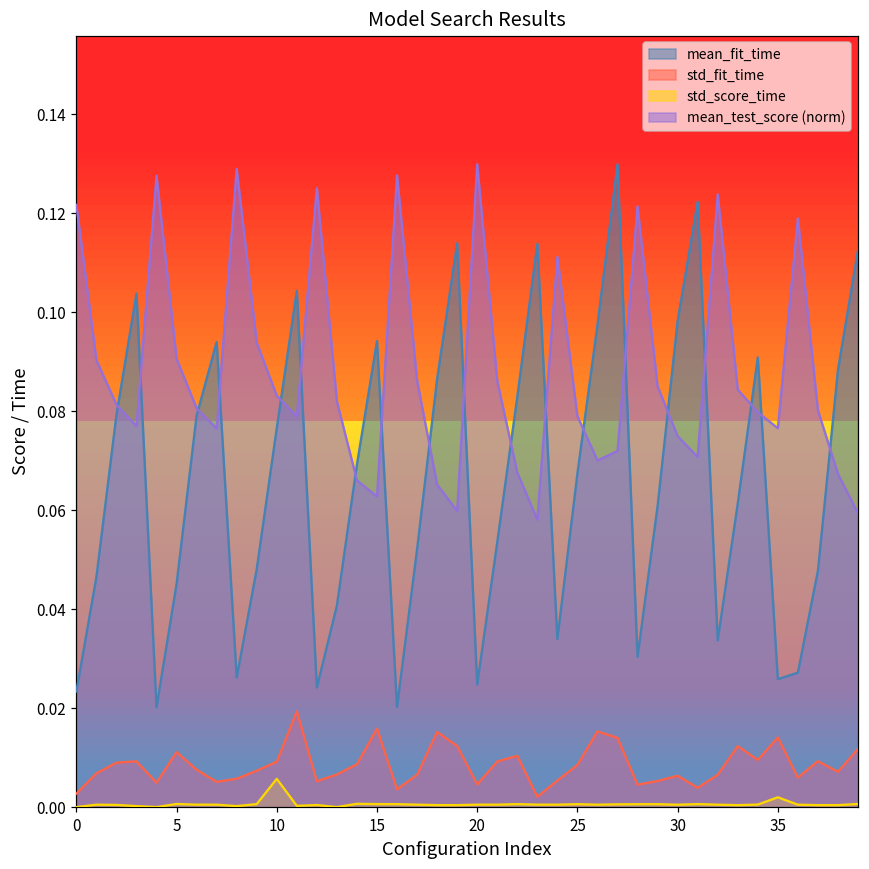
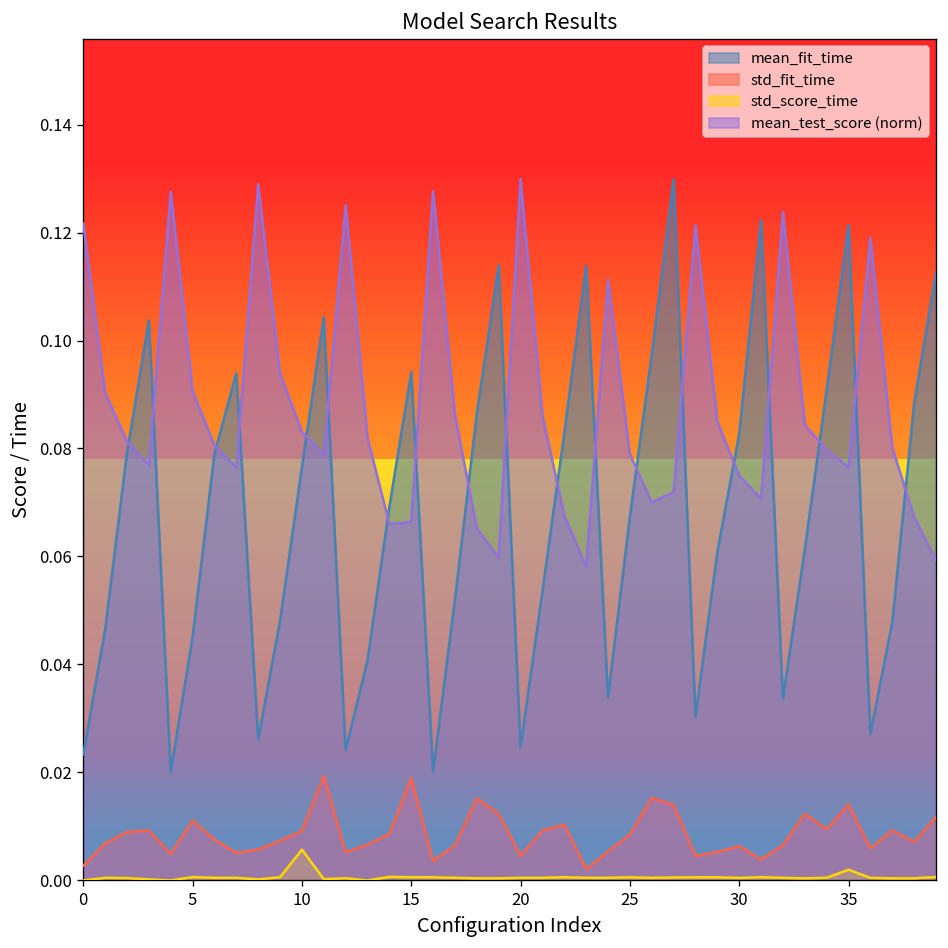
  {
    "mean_fit_time": {
      "0": 0.023,
      "5": 0.045,
      "10": 0.077,
      "15": 0.094,
      "20": 0.025,
      "25": 0.067,
-     "30": 0.098,
-     "35": 0.026
+     "30": 0.083,
+     "35": 0.121
    },
    "std_fit_time": {
      "0": 0.003,
      "5": 0.011,
      "10": 0.009,
-     "15": 0.016,
+     "15": 0.019,
      "20": 0.005,
      "25": 0.009,
      "30": 0.006,
      "35": 0.014
    },
    "std_score_time": {
      "0": 0.000,
      "5": 0.001,
      "10": 0.006,
      "15": 0.001,
      "20": 0.000,
      "25": 0.001,
      "30": 0.000,
      "35": 0.002
    },
    "mean_test_score (norm)": {
      "0": 0.122,
      "5": 0.091,
      "10": 0.083,
-     "15": 0.063,
+     "15": 0.066,
      "20": 0.130,
      "25": 0.079,
      "30": 0.075,
      "35": 0.077
    }
  }
